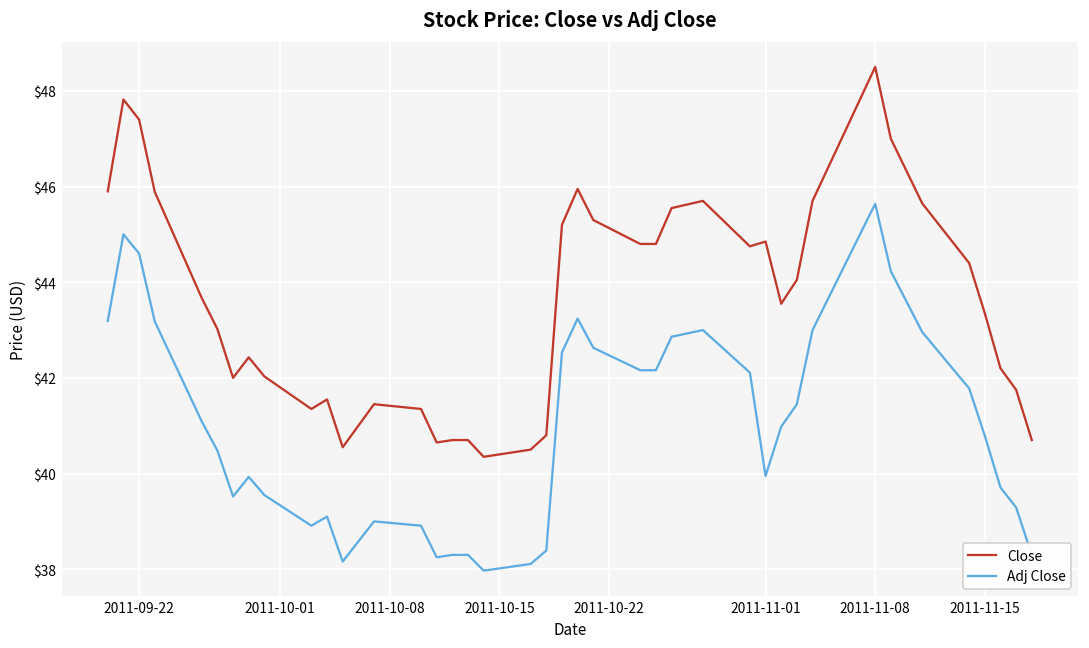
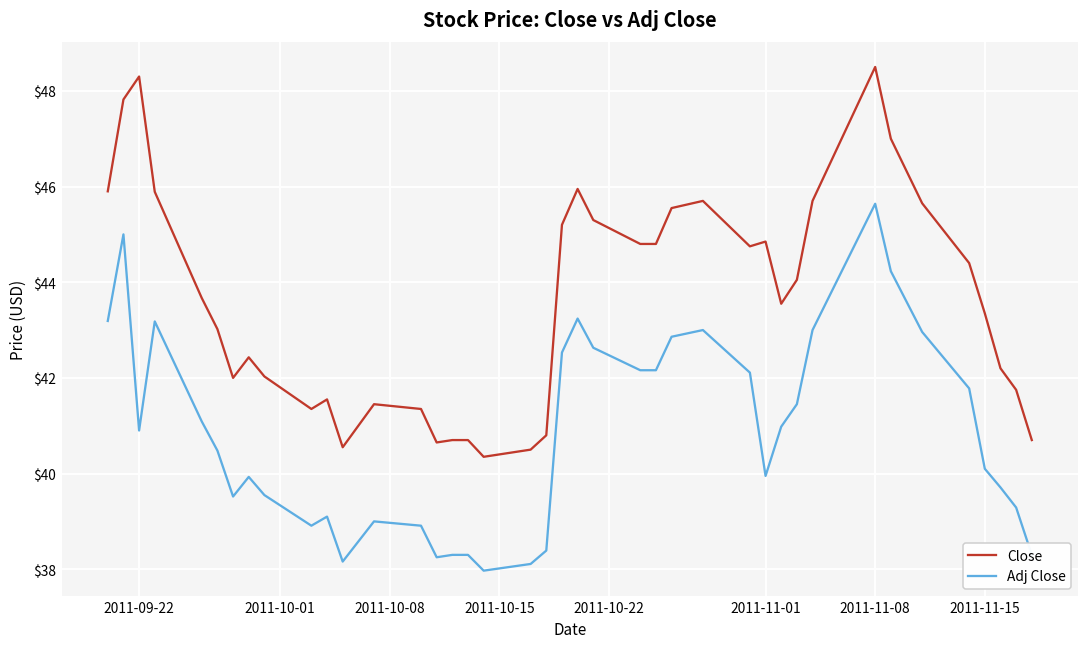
  {
    "Close": {
-     "2011-09-22": "$47.4",
+     "2011-09-22": "$48.3",
      "2011-11-01": "$44.9",
      "2011-11-08": "$48.5",
      "2011-11-15": "$43.4"
    },
    "Adj Close": {
-     "2011-09-22": "$44.6",
+     "2011-09-22": "$40.9",
      "2011-11-01": "$40.0",
      "2011-11-08": "$45.6",
-     "2011-11-15": "$40.8"
+     "2011-11-15": "$40.1"
    }
  }
